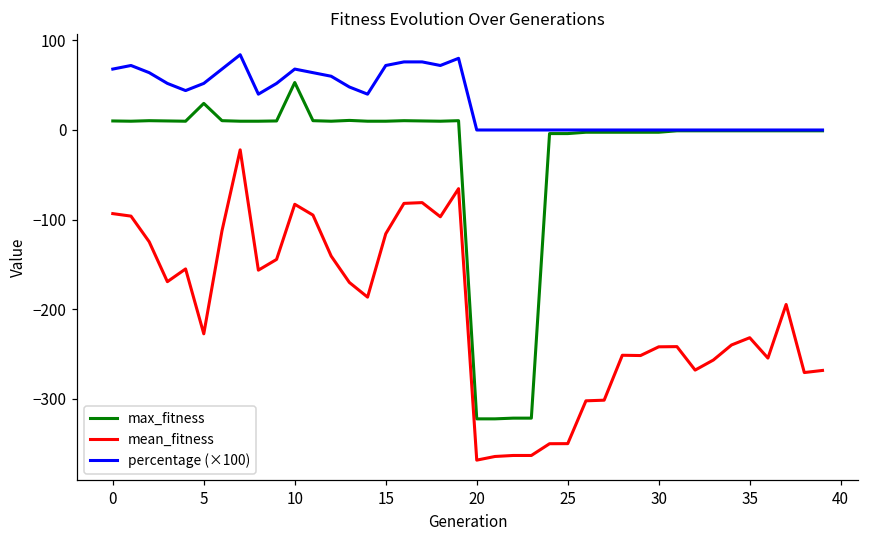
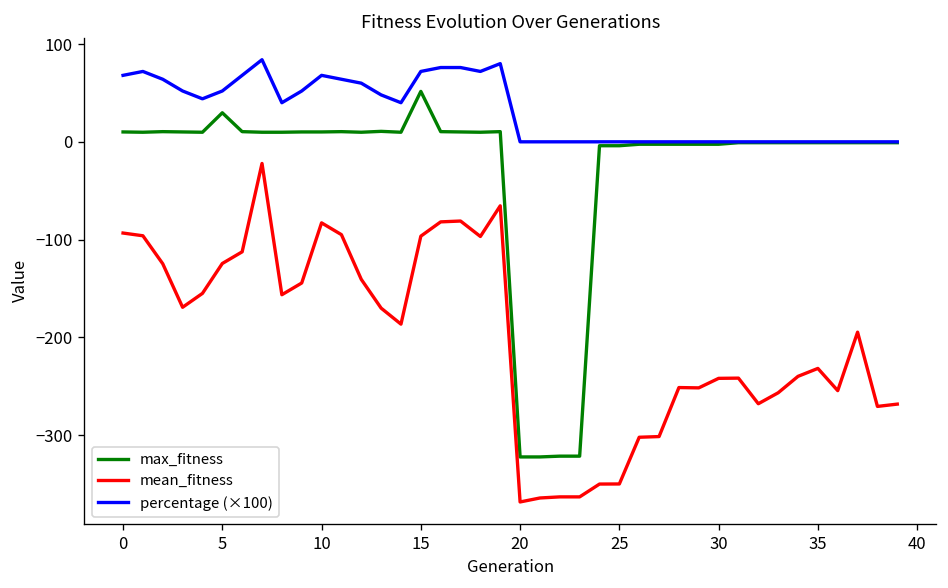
  {
    "max_fitness": {
      "0": 10,
      "5": 30,
-     "10": 50,
-     "15": 10,
+     "10": 10,
+     "15": 50,
      "20": -320,
      "25": 0
    },
    "mean_fitness": {
      "0": -90,
-     "5": -230,
+     "5": -120,
      "10": -80,
-     "15": -120,
+     "15": -100,
      "20": -370,
      "25": -350,
      "30": -240,
      "35": -230
    },
    "percentage (×100)": {
      "0": 70,
      "5": 50,
      "10": 70,
      "15": 70,
      "20": 0,
      "25": 0
    }
  }
